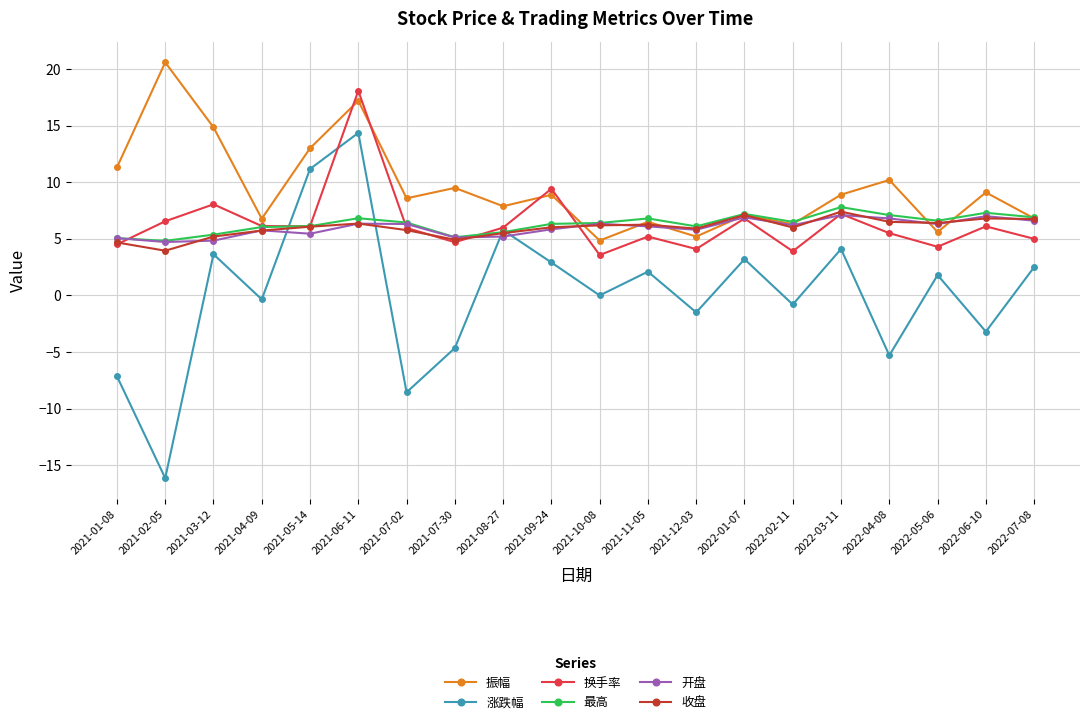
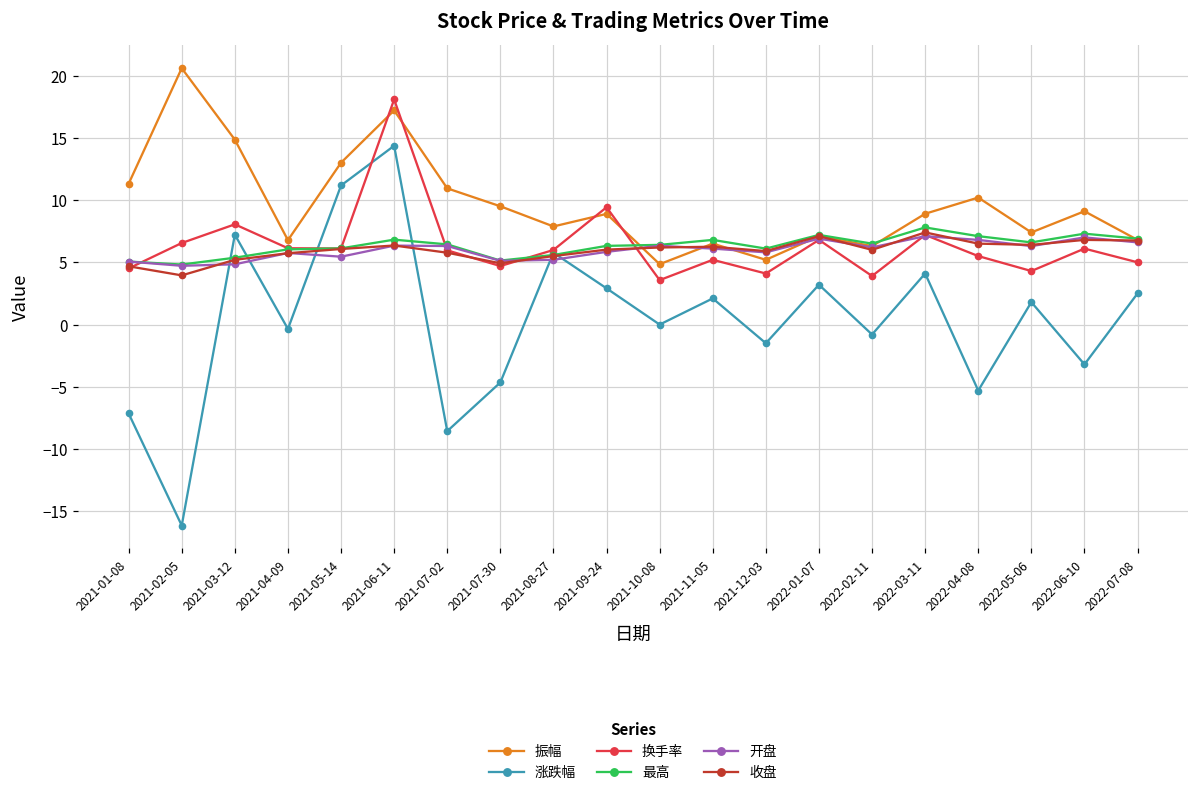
  {
    "振幅": {
      "2021-01-08": 11.3,
      "2021-02-05": 20.6,
      "2021-03-12": 14.9,
      "2021-04-09": 6.8,
      "2021-05-14": 13.0,
      "2021-06-11": 17.2,
-     "2021-07-02": 8.6,
+     "2021-07-02": 10.9,
      "2021-07-30": 9.5,
      "2021-08-27": 7.9,
      "2021-09-24": 8.9,
      "2021-10-08": 4.9,
      "2021-11-05": 6.5,
      "2021-12-03": 5.2,
      "2022-03-11": 8.9,
      "2022-04-08": 10.2,
-     "2022-05-06": 5.6,
+     "2022-05-06": 7.4,
      "2022-06-10": 9.1
    },
    "涨跌幅": {
      "2021-01-08": -7.1,
      "2021-02-05": -16.1,
-     "2021-03-12": 3.6,
+     "2021-03-12": 7.2,
      "2021-04-09": -0.4,
      "2021-05-14": 11.2,
      "2021-06-11": 14.4,
      "2021-07-02": -8.6,
      "2021-07-30": -4.7,
      "2021-09-24": 2.9,
      "2021-10-08": 0.0,
      "2021-11-05": 2.1,
      "2021-12-03": -1.5,
      "2022-01-07": 3.2,
      "2022-02-11": -0.8,
      "2022-03-11": 4.1,
      "2022-04-08": -5.3,
      "2022-05-06": 1.8,
      "2022-06-10": -3.2,
      "2022-07-08": 2.5
    },
    "最高": {
      "2021-06-11": 6.8,
      "2021-09-24": 6.3,
      "2021-11-05": 6.8,
      "2022-03-11": 7.8,
      "2022-04-08": 7.1,
      "2022-06-10": 7.3
    },
    "开盘": {
      "2021-03-12": 4.8,
      "2021-05-14": 5.5,
      "2021-08-27": 5.2,
      "2022-04-08": 6.8
    }
  }
